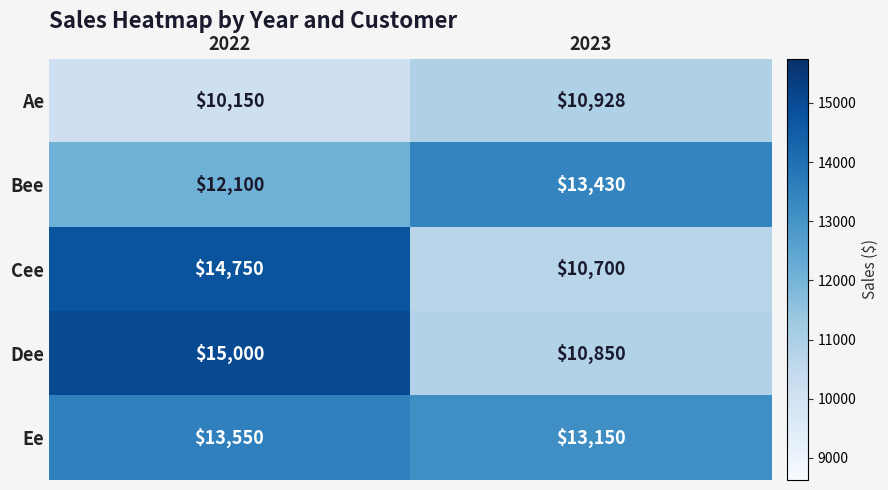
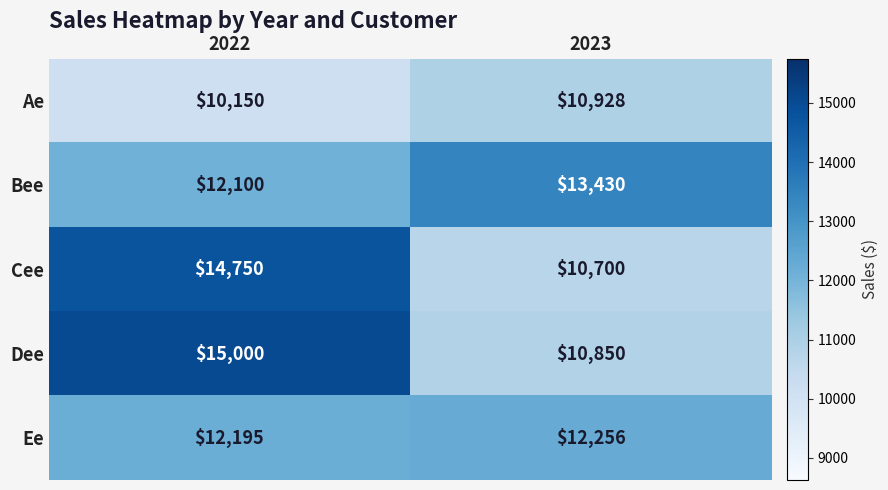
  {
    "Ae": {
      "2022": "$10,150",
      "2023": "$10,928"
    },
    "Bee": {
      "2022": "$12,100",
      "2023": "$13,430"
    },
    "Cee": {
      "2022": "$14,750",
      "2023": "$10,700"
    },
    "Dee": {
      "2022": "$15,000",
      "2023": "$10,850"
    },
    "Ee": {
-     "2022": "$13,550",
-     "2023": "$13,150"
+     "2022": "$12,195",
+     "2023": "$12,256"
    }
  }
